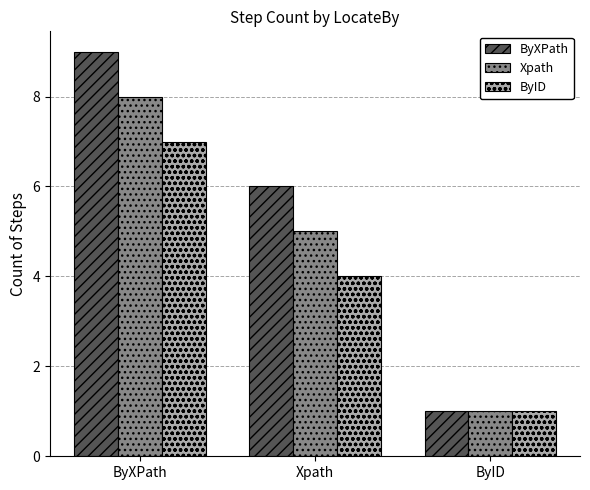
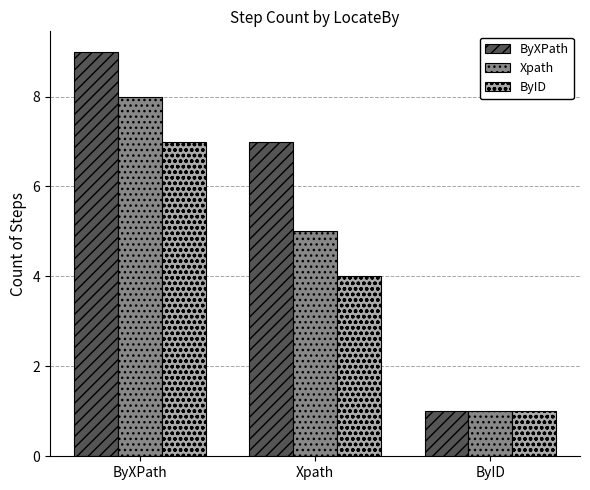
  {
    "ByXPath": {
      "ByXPath": 9,
-     "Xpath": 6,
+     "Xpath": 7,
      "ByID": 1
    }
  }
